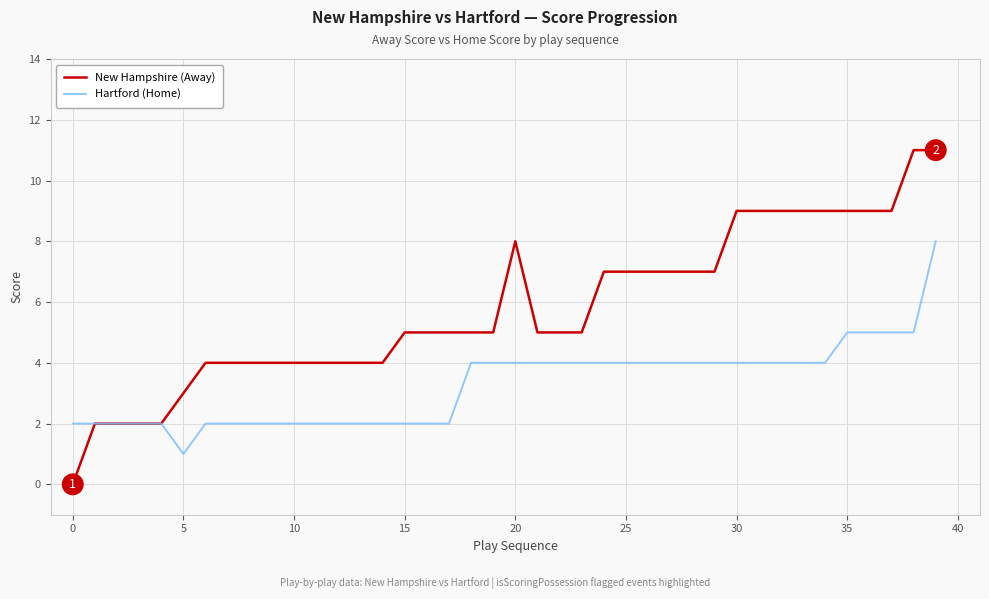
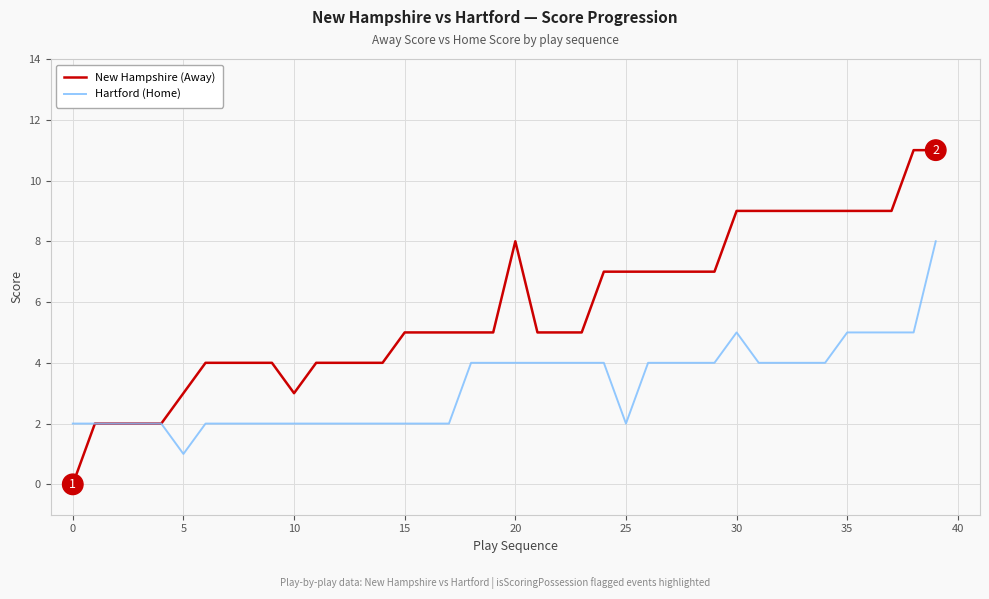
  {
    "New Hampshire (Away)": {
      "5": 3,
-     "10": 4,
+     "10": 3,
      "15": 5,
      "20": 8,
      "25": 7,
      "30": 9,
      "35": 9
    },
    "Hartford (Home)": {
      "0": 2,
      "5": 1,
      "10": 2,
      "15": 2,
      "20": 4,
-     "25": 4,
-     "30": 4,
+     "25": 2,
+     "30": 5,
      "35": 5
    }
  }
